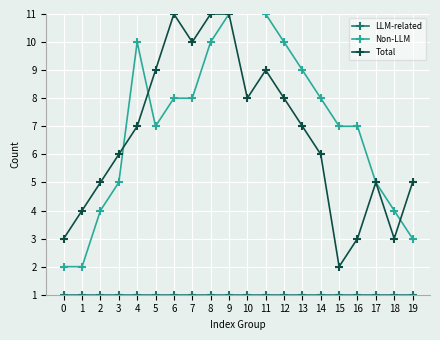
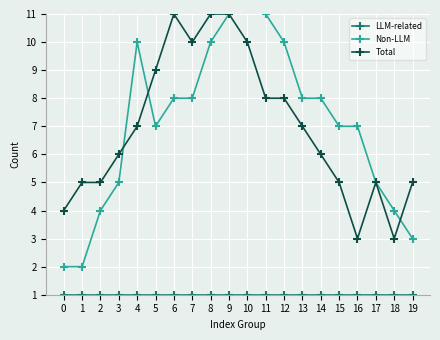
  {
    "LLM-related": {
      "0": 1,
      "1": 1,
      "2": 1,
      "3": 1,
      "4": 1,
      "5": 1,
      "6": 1,
      "7": 1,
      "8": 1,
      "9": 1,
      "10": 1,
      "11": 1,
      "12": 1,
      "13": 1,
      "14": 1,
      "15": 1,
      "16": 1,
      "17": 1,
      "18": 1,
      "19": 1
    },
    "Non-LLM": {
      "0": 2,
      "1": 2,
      "2": 4,
      "3": 5,
      "4": 10,
      "5": 7,
      "6": 8,
      "7": 8,
      "8": 10,
      "11": 11,
      "12": 10,
-     "13": 9,
+     "13": 8,
      "14": 8,
      "15": 7,
      "16": 7,
      "18": 4,
      "19": 3
    },
    "Total": {
-     "0": 3,
-     "1": 4,
+     "0": 4,
+     "1": 5,
      "2": 5,
      "3": 6,
      "4": 7,
      "5": 9,
      "6": 11,
      "7": 10,
      "8": 11,
-     "10": 8,
-     "11": 9,
+     "10": 10,
+     "11": 8,
      "12": 8,
      "13": 7,
      "14": 6,
-     "15": 2,
+     "15": 5,
      "16": 3,
      "18": 3,
      "19": 5
    }
  }
